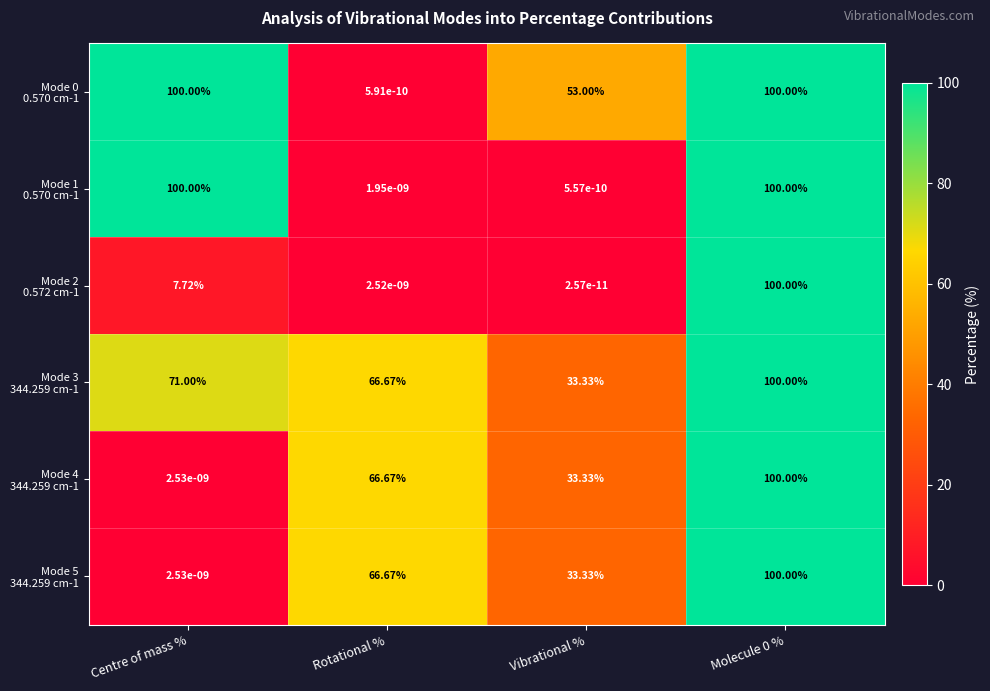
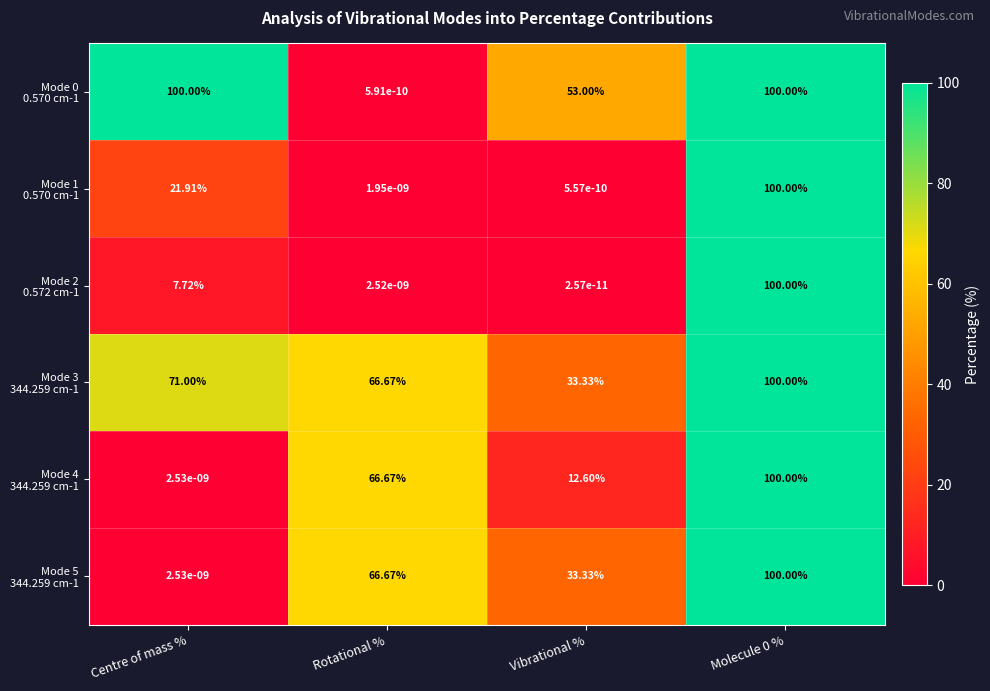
  {
    "Mode 0 0.570 cm-1": {
      "Centre of mass %": "100.00%",
      "Rotational %": "5.91e-10",
      "Vibrational %": "53.00%",
      "Molecule 0 %": "100.00%"
    },
    "Mode 1 0.570 cm-1": {
-     "Centre of mass %": "100.00%",
+     "Centre of mass %": "21.91%",
      "Rotational %": "1.95e-09",
      "Vibrational %": "5.57e-10",
      "Molecule 0 %": "100.00%"
    },
    "Mode 2 0.572 cm-1": {
      "Centre of mass %": "7.72%",
      "Rotational %": "2.52e-09",
      "Vibrational %": "2.57e-11",
      "Molecule 0 %": "100.00%"
    },
    "Mode 3 344.259 cm-1": {
      "Centre of mass %": "71.00%",
      "Rotational %": "66.67%",
      "Vibrational %": "33.33%",
      "Molecule 0 %": "100.00%"
    },
    "Mode 4 344.259 cm-1": {
      "Centre of mass %": "2.53e-09",
      "Rotational %": "66.67%",
-     "Vibrational %": "33.33%",
+     "Vibrational %": "12.60%",
      "Molecule 0 %": "100.00%"
    },
    "Mode 5 344.259 cm-1": {
      "Centre of mass %": "2.53e-09",
      "Rotational %": "66.67%",
      "Vibrational %": "33.33%",
      "Molecule 0 %": "100.00%"
    }
  }
